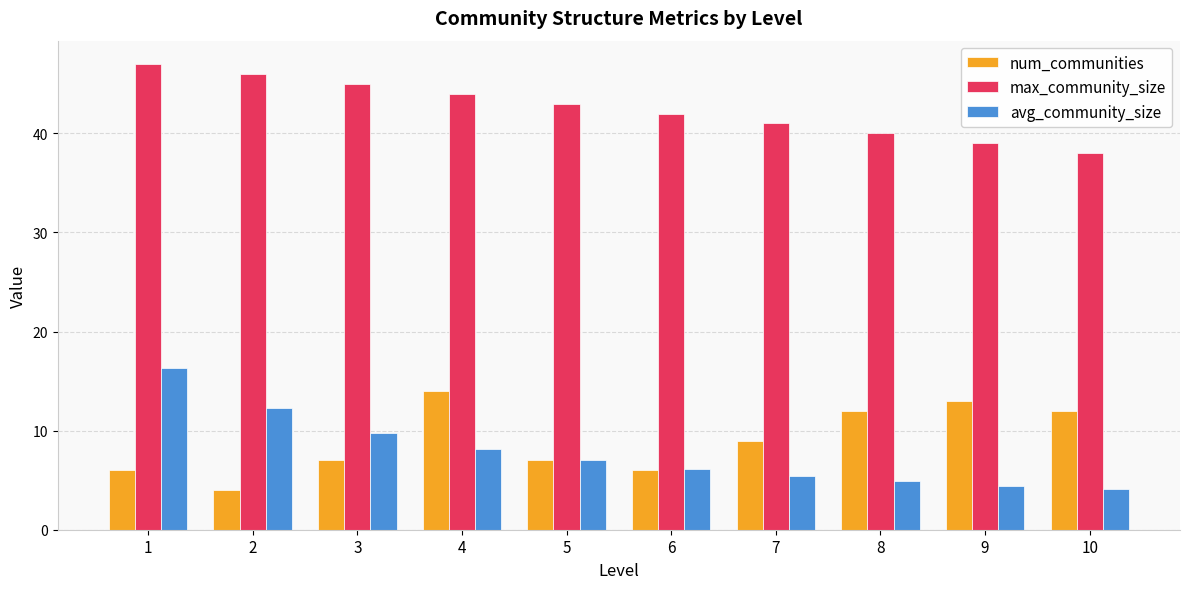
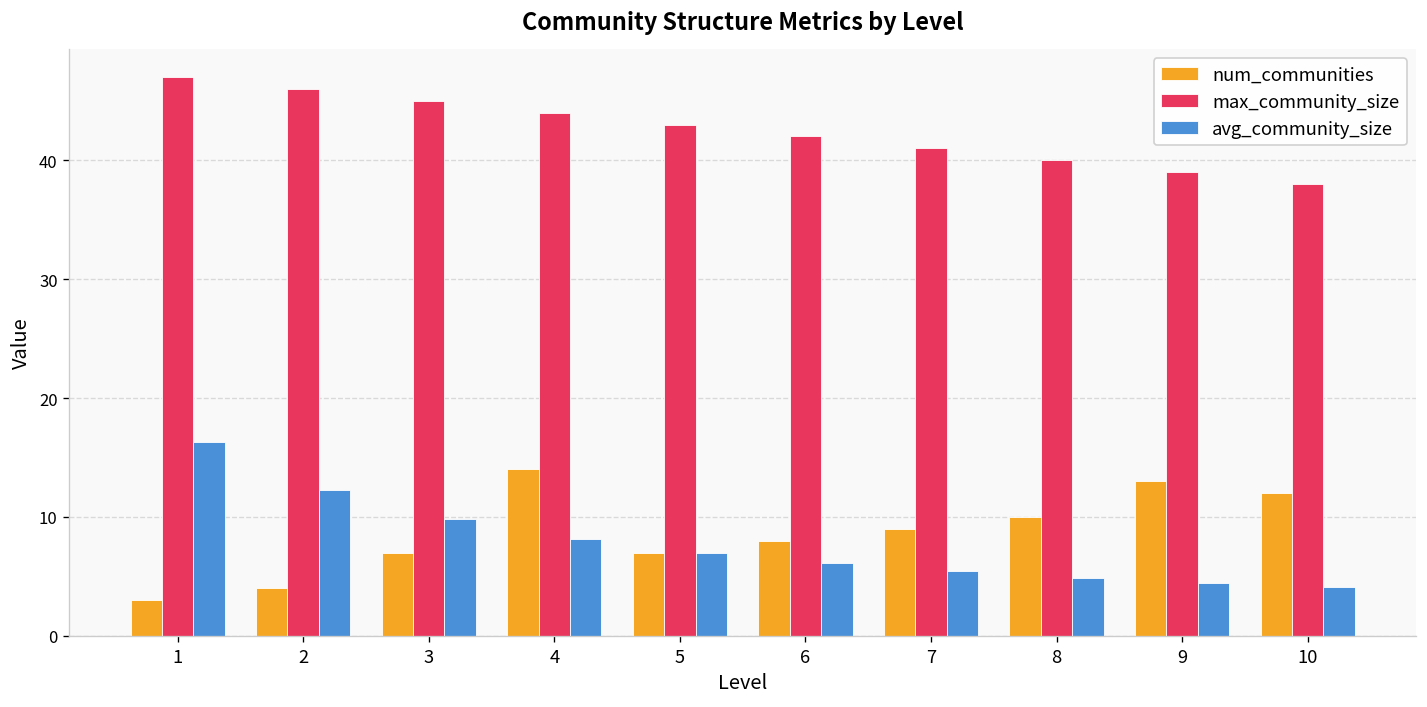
  {
    "num_communities": {
-     "1": 6,
+     "1": 3,
      "2": 4,
      "3": 7,
      "4": 14,
      "5": 7,
-     "6": 6,
+     "6": 8,
      "7": 9,
-     "8": 12,
+     "8": 10,
      "9": 13,
      "10": 12
    },
    "max_community_size": {
      "1": 47,
      "2": 46,
      "3": 45,
      "4": 44,
      "5": 43,
      "6": 42,
      "7": 41,
      "8": 40,
      "9": 39,
      "10": 38
    },
    "avg_community_size": {
      "1": 16,
      "2": 12,
      "3": 10,
      "4": 8,
      "5": 7,
      "6": 6,
      "7": 5,
      "8": 5,
      "9": 4,
      "10": 4
    }
  }
